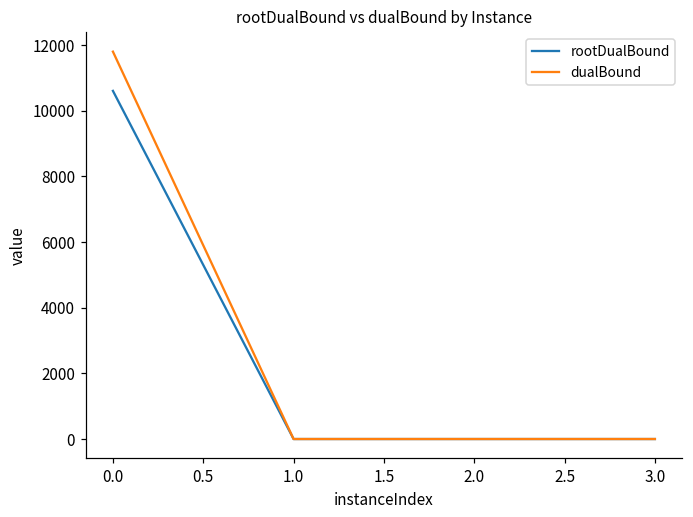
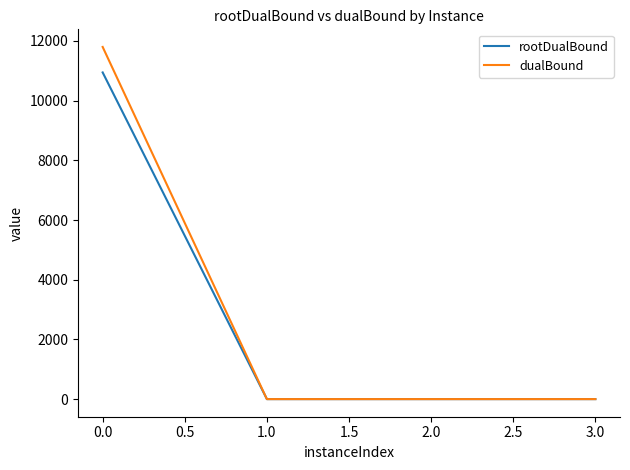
  {
    "rootDualBound": {
-     "0.0": 10600
+     "0.0": 10900
    },
    "dualBound": {
      "0.0": 11800
    }
  }
